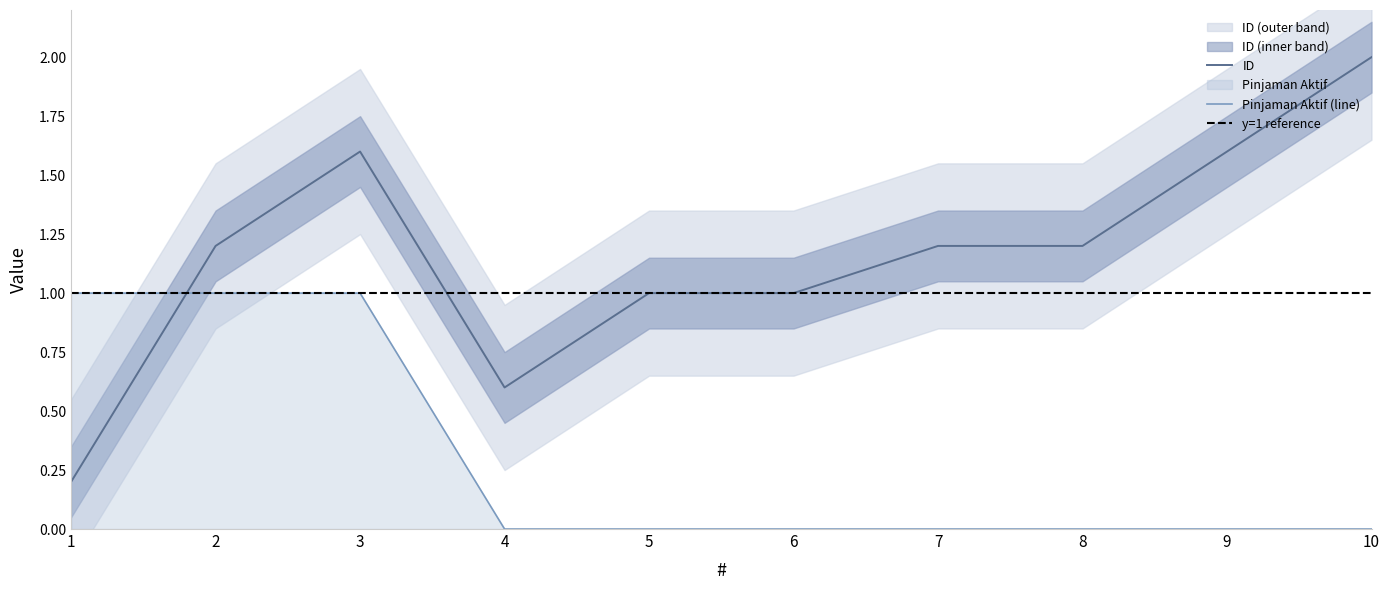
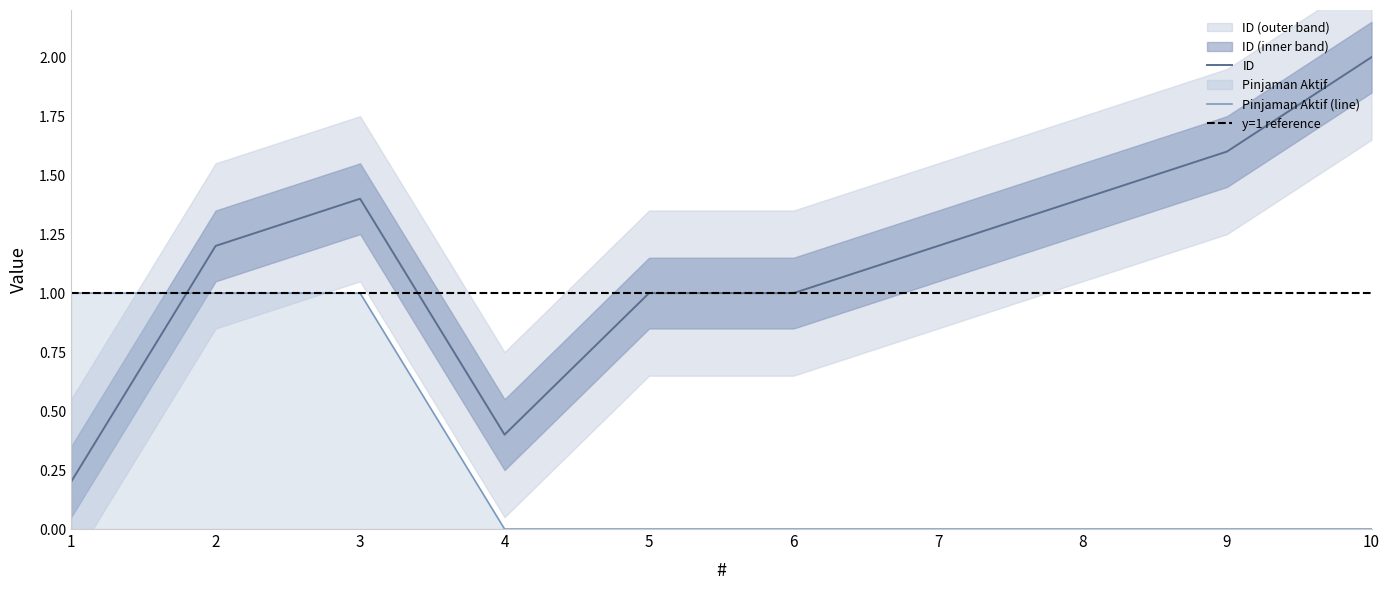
  {
    "ID": {
      "1": 0.20,
      "2": 1.20,
-     "3": 1.60,
-     "4": 0.60,
+     "3": 1.40,
+     "4": 0.40,
      "5": 1.00,
      "6": 1.00,
      "7": 1.20,
-     "8": 1.20,
+     "8": 1.40,
      "9": 1.60,
      "10": 2.00
    }
  }
